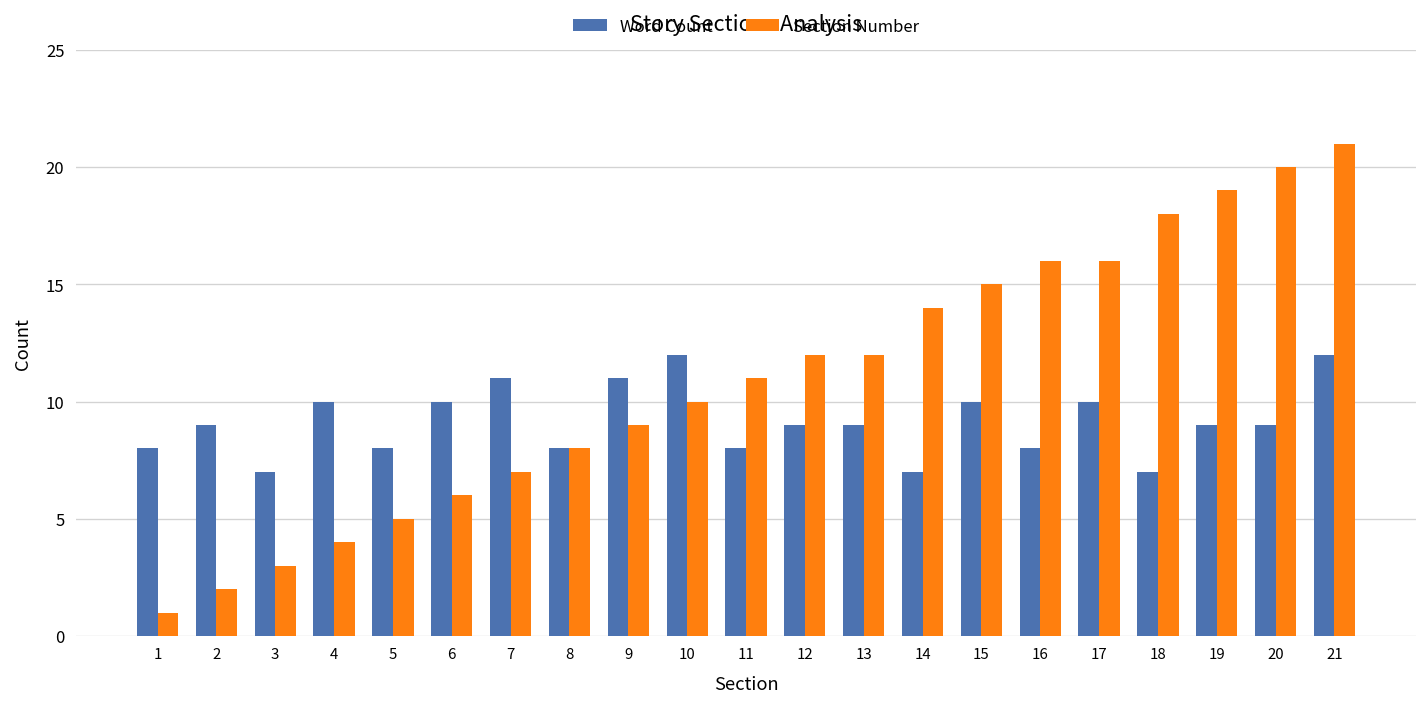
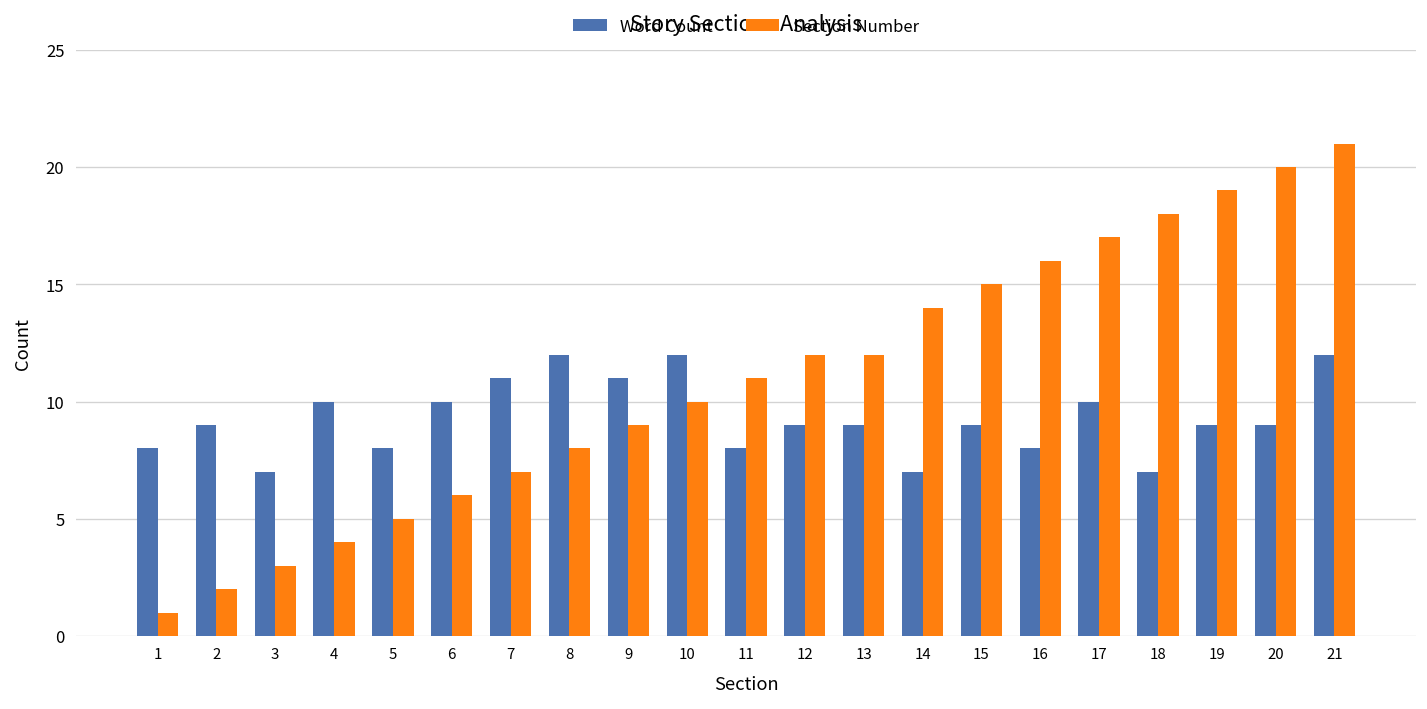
  {
    "Word Count": {
      "1": 8,
      "2": 9,
      "3": 7,
      "4": 10,
      "5": 8,
      "6": 10,
      "7": 11,
-     "8": 8,
+     "8": 12,
      "9": 11,
      "10": 12,
      "11": 8,
      "12": 9,
      "13": 9,
      "14": 7,
-     "15": 10,
+     "15": 9,
      "16": 8,
      "17": 10,
      "18": 7,
      "19": 9,
      "20": 9,
      "21": 12
    },
    "Section Number": {
      "1": 1,
      "2": 2,
      "3": 3,
      "4": 4,
      "5": 5,
      "6": 6,
      "7": 7,
      "8": 8,
      "9": 9,
      "10": 10,
      "11": 11,
      "12": 12,
      "13": 12,
      "14": 14,
      "15": 15,
      "16": 16,
-     "17": 16,
+     "17": 17,
      "18": 18,
      "19": 19,
      "20": 20,
      "21": 21
    }
  }
